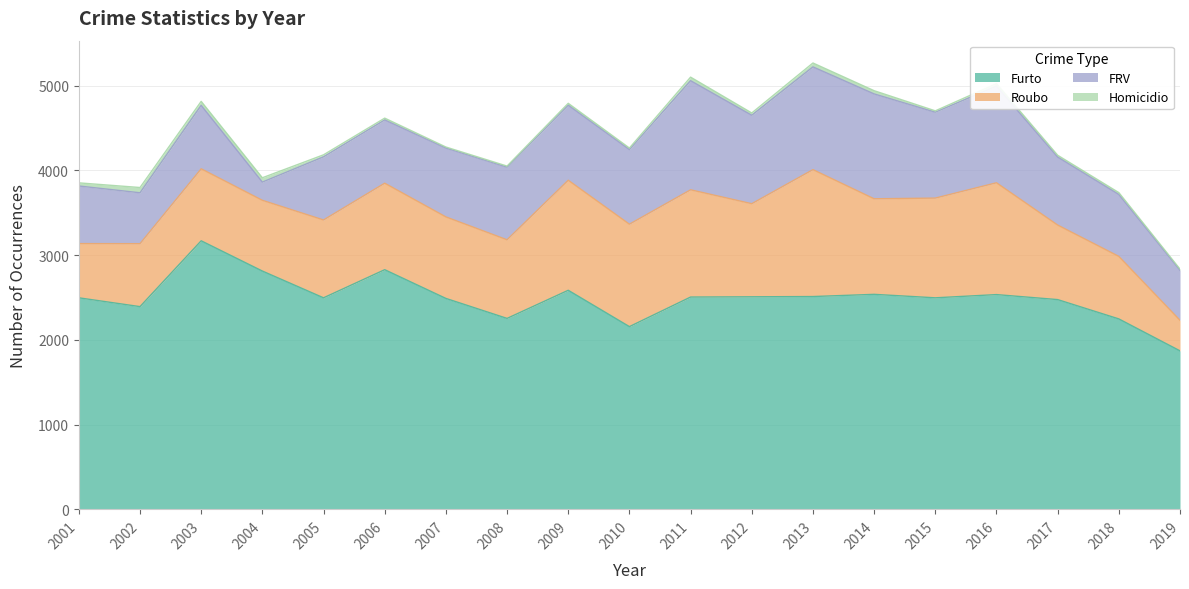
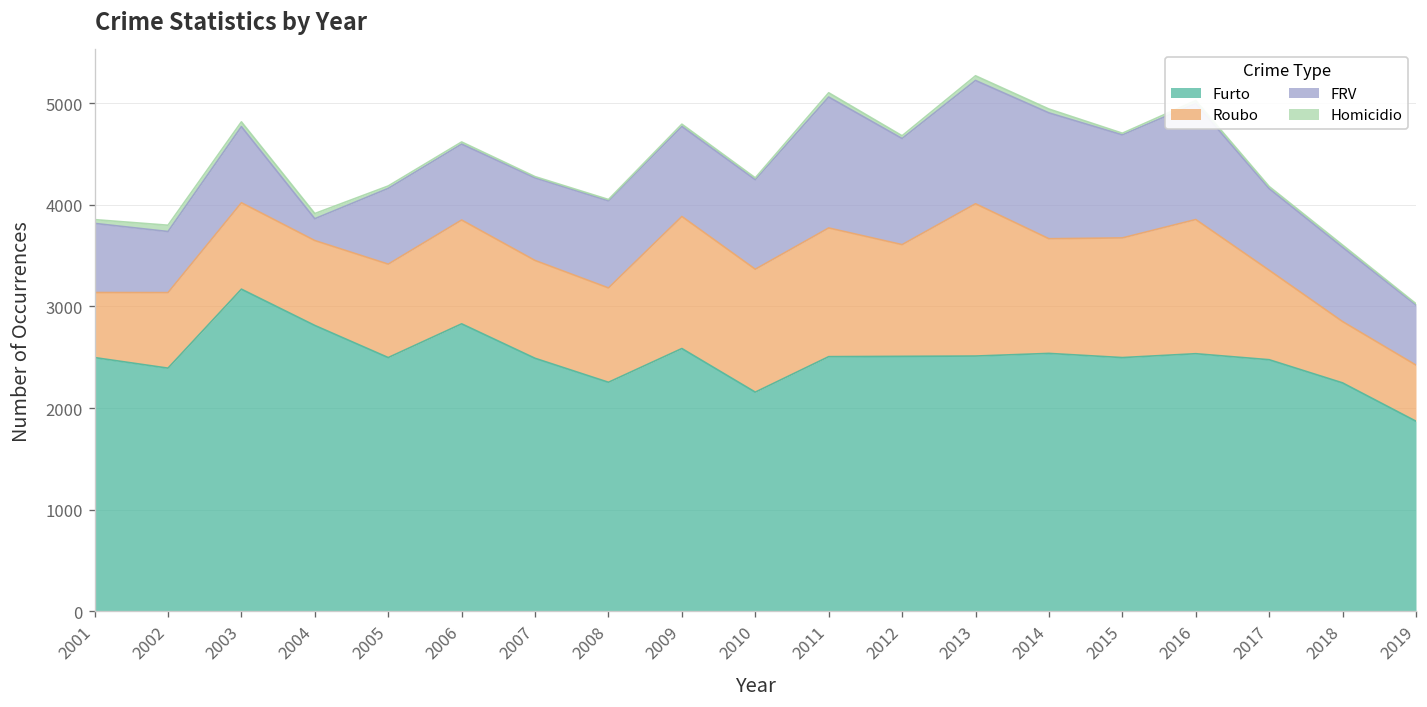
  {
    "Furto": {
      "2001": 2500,
      "2002": 2400,
      "2003": 3200,
      "2004": 2800,
      "2005": 2500,
      "2006": 2800,
      "2007": 2500,
      "2008": 2300,
      "2009": 2600,
      "2010": 2200,
      "2011": 2500,
      "2012": 2500,
      "2013": 2500,
      "2014": 2500,
      "2015": 2500,
      "2016": 2500,
      "2017": 2500,
      "2018": 2200,
      "2019": 1900
    },
    "Roubo": {
      "2001": 600,
      "2002": 700,
      "2003": 900,
      "2004": 800,
      "2005": 900,
      "2006": 1000,
      "2007": 1000,
      "2008": 900,
      "2009": 1300,
      "2010": 1200,
      "2011": 1300,
      "2012": 1100,
      "2013": 1500,
      "2014": 1100,
      "2015": 1200,
      "2016": 1300,
      "2017": 900,
-     "2018": 700,
-     "2019": 400
+     "2018": 600,
+     "2019": 600
    },
    "FRV": {
      "2001": 700,
      "2002": 600,
      "2003": 700,
      "2004": 200,
      "2011": 1300,
      "2013": 1200,
      "2014": 1200
    },
    "Homicidio": {
      "2001": 0,
      "2002": 100,
      "2003": 0,
      "2004": 100,
      "2011": 0,
      "2013": 0,
      "2014": 0
    }
  }
